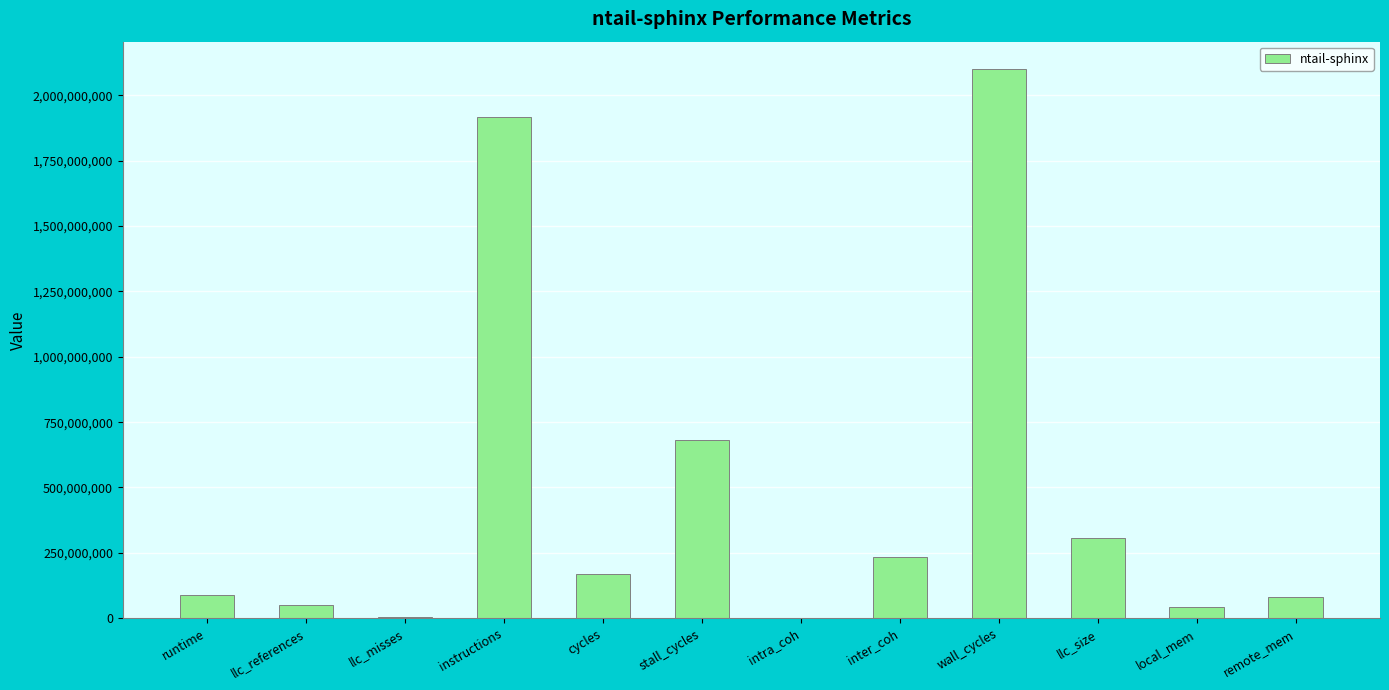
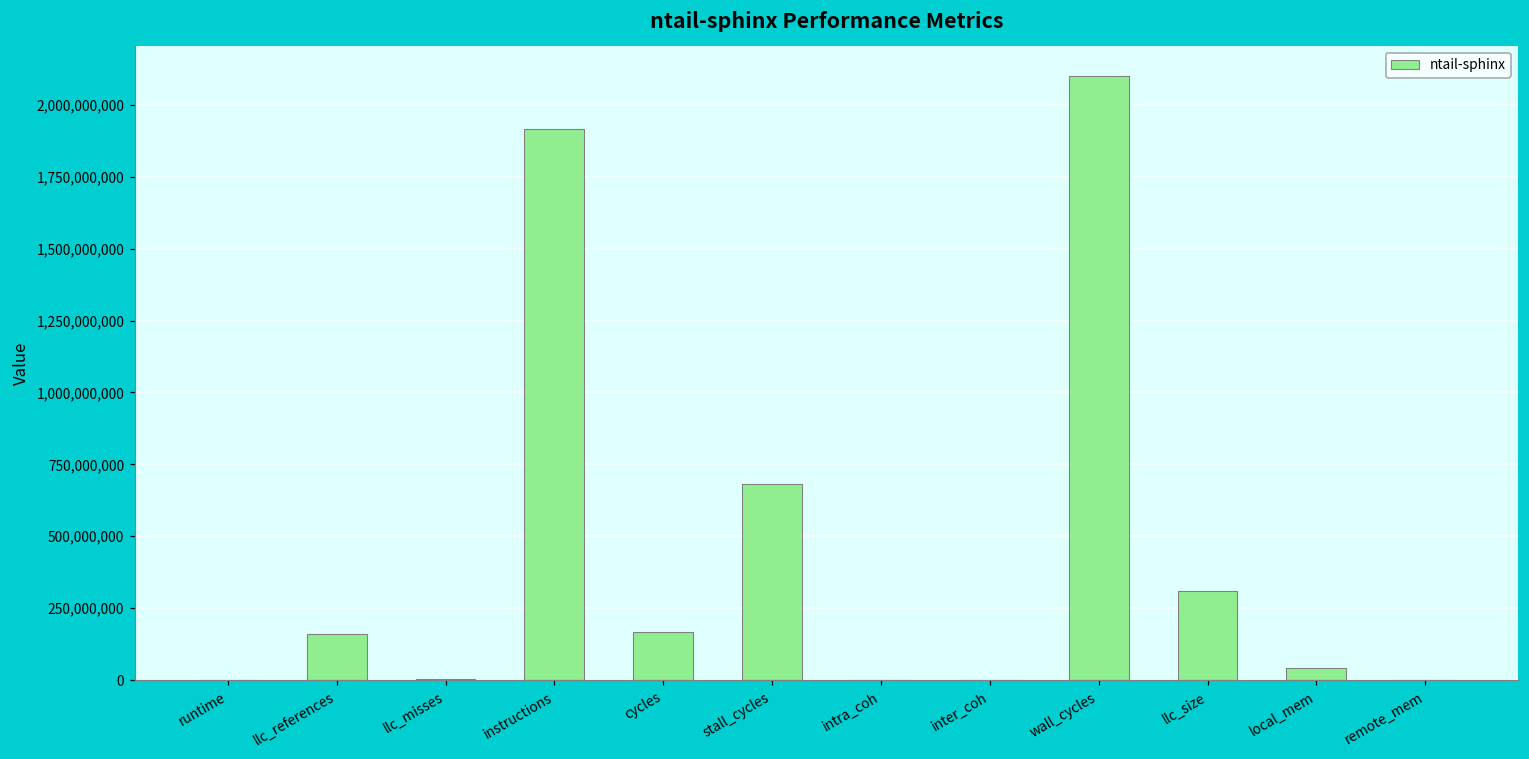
  {
-   "runtime": "90,000,000",
-   "llc_references": "50,000,000",
+   "runtime": "0",
+   "llc_references": "160,000,000",
    "instructions": "1,920,000,000",
    "cycles": "170,000,000",
    "stall_cycles": "680,000,000",
-   "inter_coh": "240,000,000",
+   "inter_coh": "0",
    "wall_cycles": "2,100,000,000",
    "llc_size": "310,000,000",
    "local_mem": "40,000,000",
-   "remote_mem": "80,000,000"
+   "remote_mem": "0"
  }
